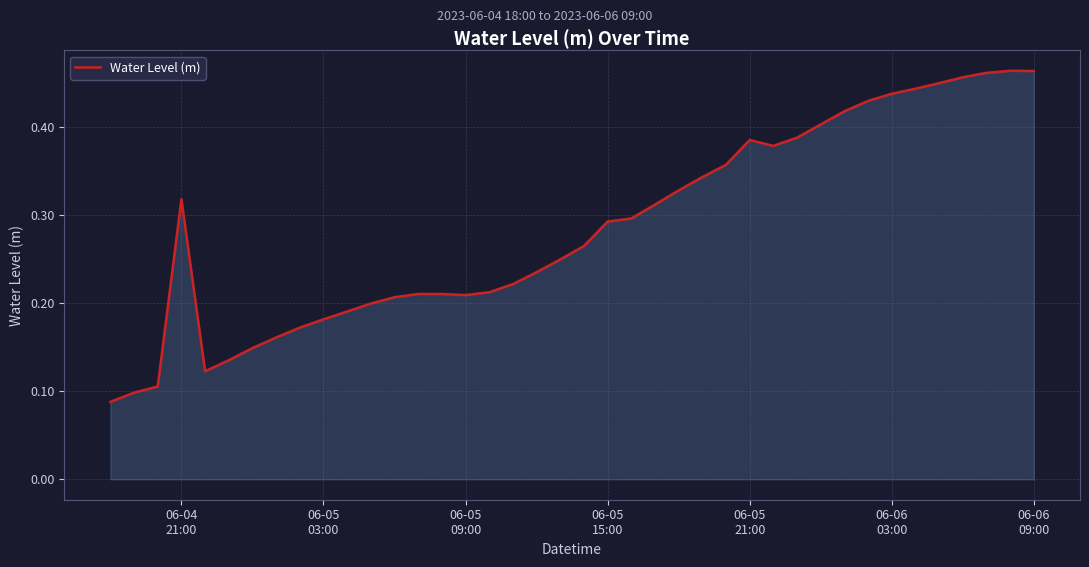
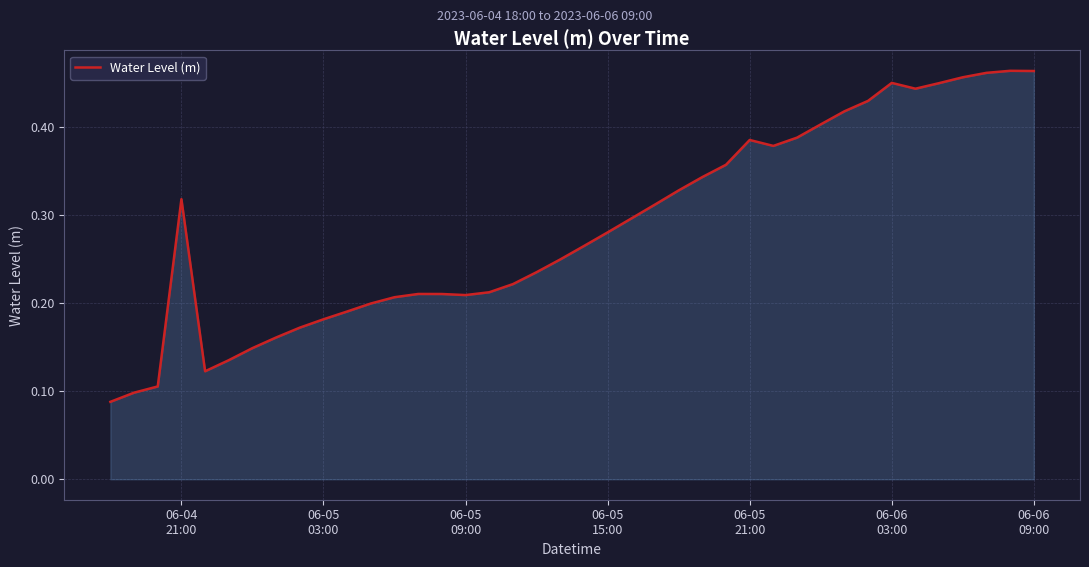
  {
    "06-04 21:00": 0.32,
    "06-05 03:00": 0.18,
    "06-05 09:00": 0.21,
-   "06-05 15:00": 0.29,
+   "06-05 15:00": 0.28,
    "06-05 21:00": 0.39,
-   "06-06 03:00": 0.44,
+   "06-06 03:00": 0.45,
    "06-06 09:00": 0.46
  }
